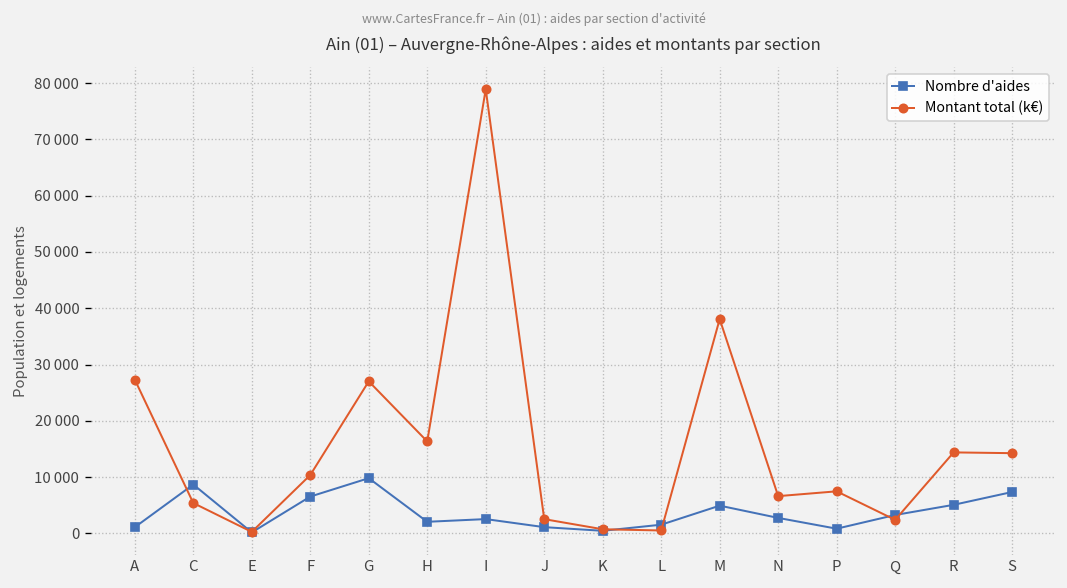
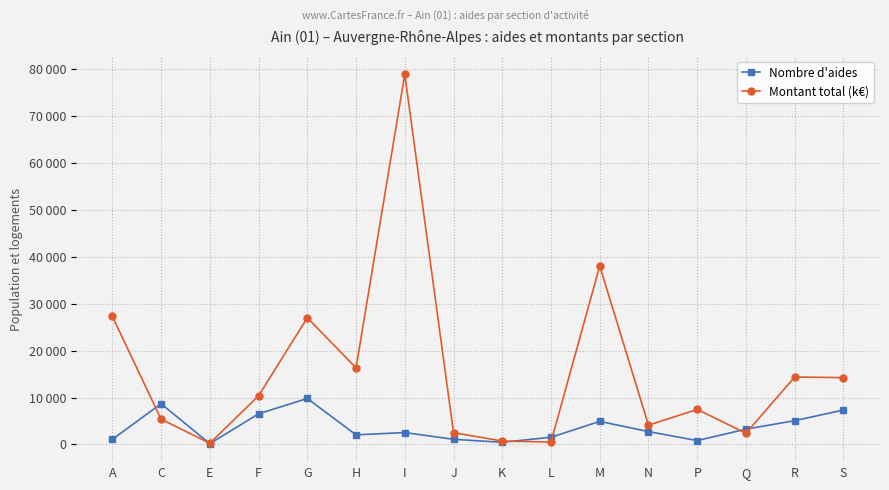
  {
    "Nombre d'aides": {
      "A": 1000,
      "C": 9000,
      "F": 7000,
      "G": 10000,
      "H": 2000,
      "I": 3000,
      "J": 1000,
      "L": 2000,
      "M": 5000,
      "N": 3000,
      "P": 1000,
      "Q": 3000,
      "R": 5000,
      "S": 7000
    },
    "Montant total (k€)": {
      "A": 27000,
      "C": 5000,
      "F": 10000,
      "G": 27000,
      "H": 16000,
      "I": 79000,
      "J": 3000,
      "L": 1000,
      "M": 38000,
-     "N": 7000,
+     "N": 4000,
      "P": 7000,
      "Q": 2000,
      "R": 14000,
      "S": 14000
    }
  }
